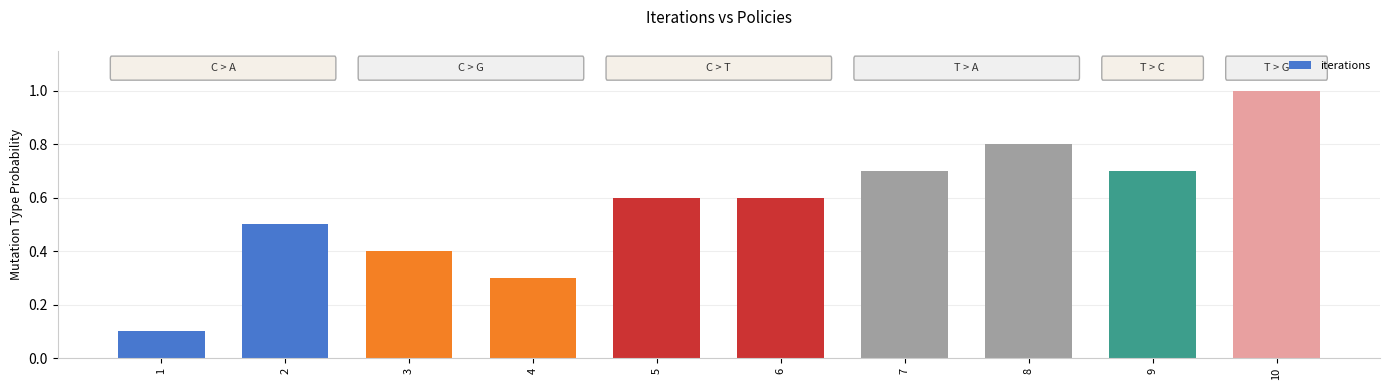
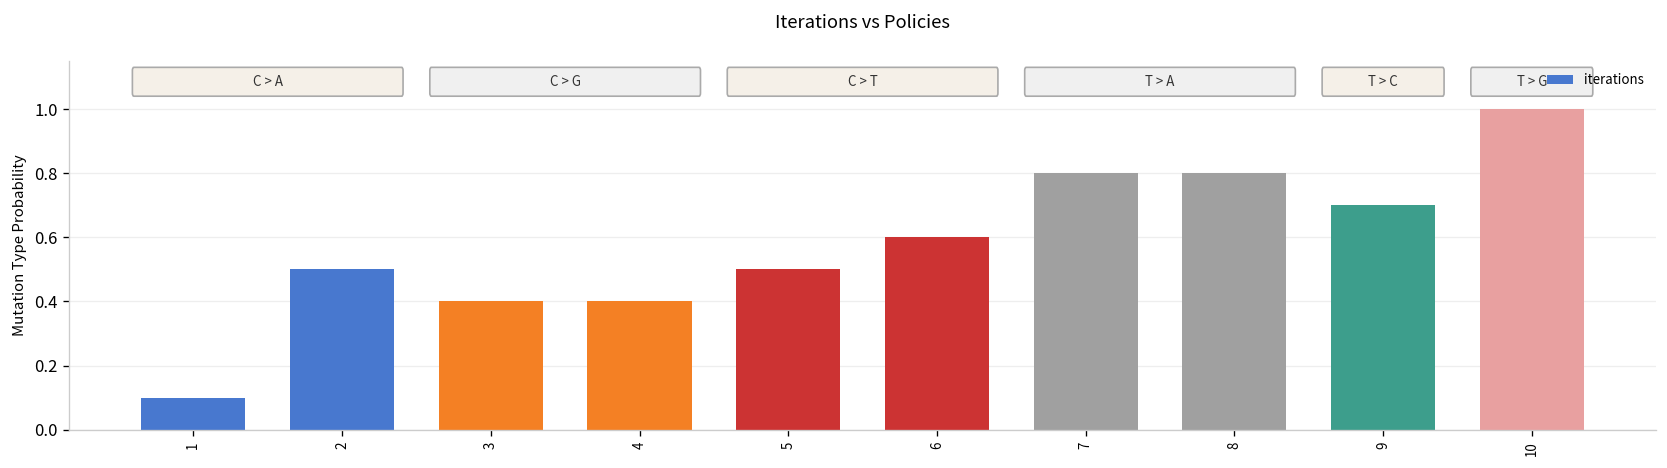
  {
    "1": 0.10,
    "2": 0.50,
    "3": 0.40,
-   "4": 0.30,
-   "5": 0.60,
+   "4": 0.40,
+   "5": 0.50,
    "6": 0.60,
-   "7": 0.70,
+   "7": 0.80,
    "8": 0.80,
    "9": 0.70,
    "10": 1.00
  }
